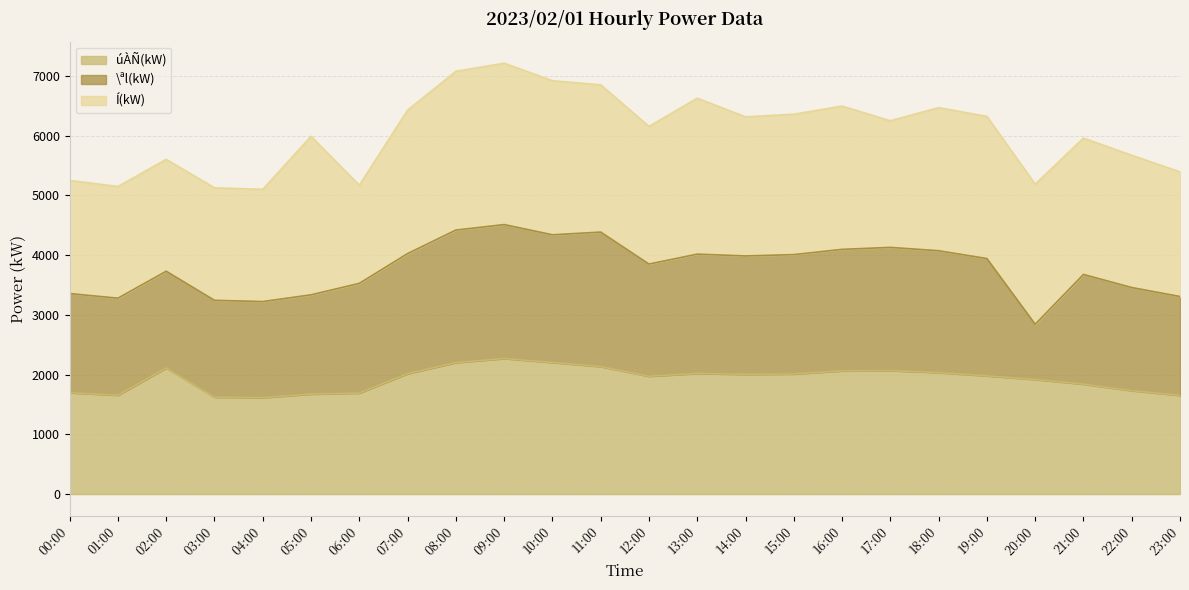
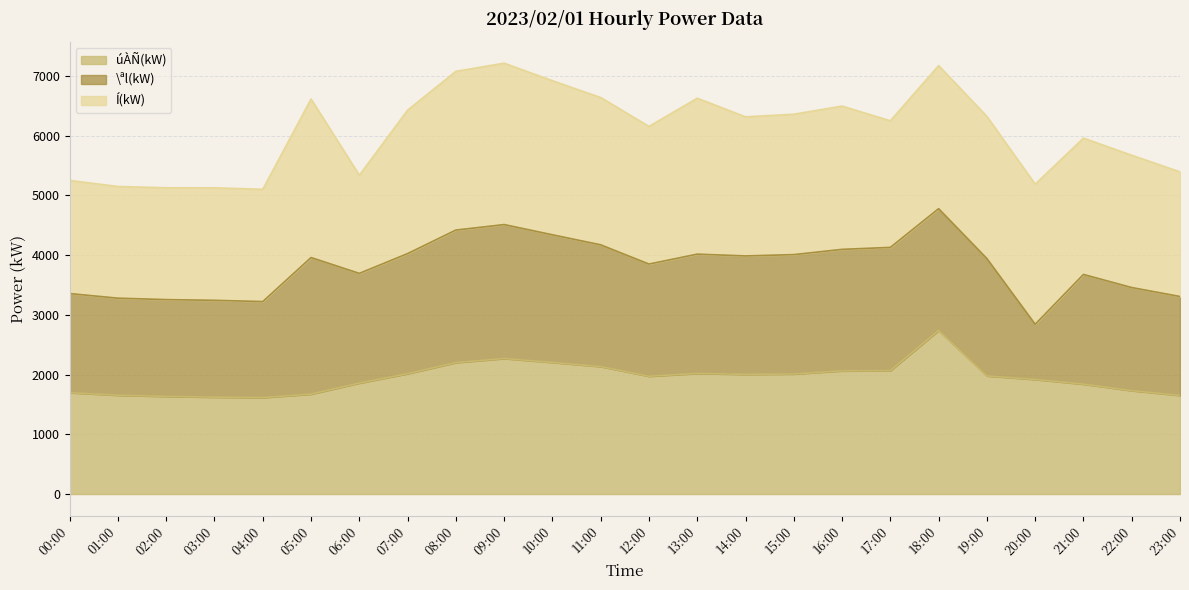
  {
    "úÀÑ(kW)": {
      "00:00": 1700,
      "01:00": 1700,
-     "02:00": 2100,
+     "02:00": 1600,
      "03:00": 1600,
      "04:00": 1600,
      "05:00": 1700,
-     "06:00": 1700,
+     "06:00": 1900,
      "07:00": 2000,
      "08:00": 2200,
      "09:00": 2300,
      "10:00": 2200,
      "11:00": 2100,
      "12:00": 2000,
      "13:00": 2000,
      "14:00": 2000,
      "15:00": 2000,
      "16:00": 2100,
      "17:00": 2100,
-     "18:00": 2000,
+     "18:00": 2700,
      "19:00": 2000,
      "20:00": 1900,
      "21:00": 1800,
      "22:00": 1700,
      "23:00": 1700
    },
    "\\ªl(kW)": {
      "00:00": 1700,
      "01:00": 1600,
      "02:00": 1600,
      "03:00": 1600,
      "04:00": 1600,
-     "05:00": 1700,
+     "05:00": 2300,
      "06:00": 1800,
      "07:00": 2000,
      "08:00": 2200,
      "09:00": 2200,
      "10:00": 2100,
-     "11:00": 2300,
+     "11:00": 2000,
      "12:00": 1900,
      "13:00": 2000,
      "14:00": 2000,
      "15:00": 2000,
      "16:00": 2000,
      "17:00": 2100,
      "18:00": 2000,
      "19:00": 2000,
      "20:00": 900,
      "21:00": 1800,
      "22:00": 1700,
      "23:00": 1700
    },
    "Í(kW)": {
      "00:00": 1900,
      "01:00": 1900,
      "02:00": 1900,
      "03:00": 1900,
      "04:00": 1900,
      "05:00": 2700,
      "06:00": 1600,
      "07:00": 2400,
      "08:00": 2700,
      "09:00": 2700,
      "10:00": 2600,
      "11:00": 2500,
      "12:00": 2300,
      "13:00": 2600,
      "14:00": 2300,
      "15:00": 2400,
      "16:00": 2400,
      "17:00": 2100,
      "18:00": 2400,
      "19:00": 2400,
      "20:00": 2300,
      "21:00": 2300,
      "22:00": 2200,
      "23:00": 2100
    }
  }
